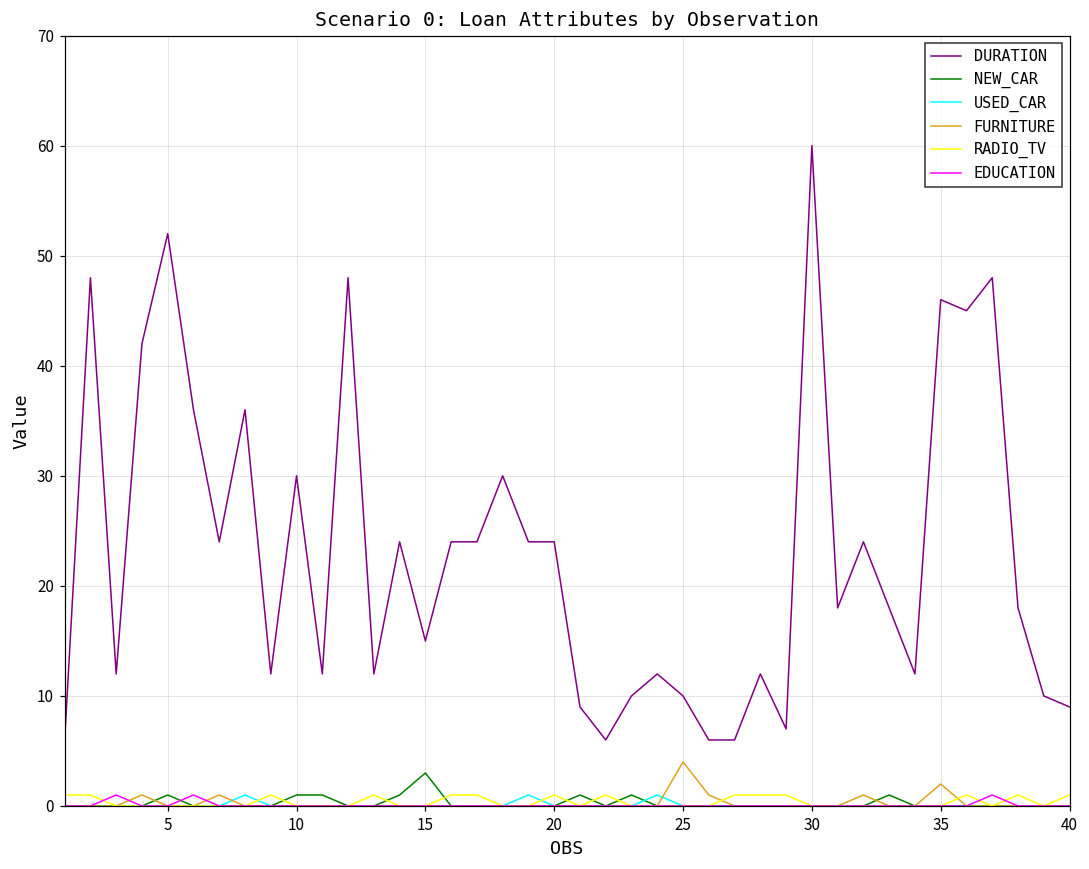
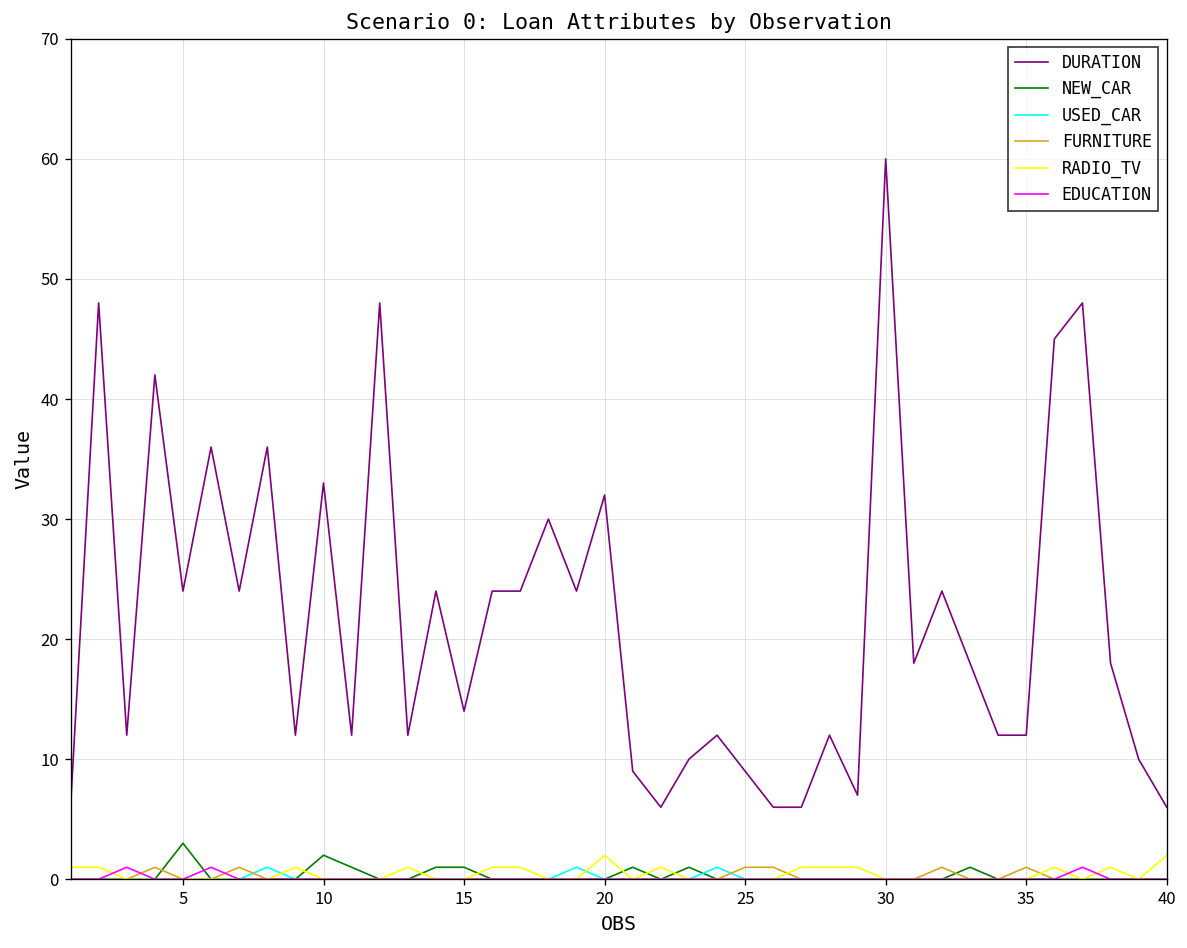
  {
    "DURATION": {
-     "5": 52,
-     "10": 30,
-     "15": 15,
-     "20": 24,
-     "25": 10,
+     "5": 24,
+     "10": 33,
+     "15": 14,
+     "20": 32,
+     "25": 9,
      "30": 60,
-     "35": 46,
-     "40": 9
+     "35": 12,
+     "40": 6
    },
    "NEW_CAR": {
-     "5": 1,
-     "10": 1,
-     "15": 3
+     "5": 3,
+     "10": 2,
+     "15": 1
    },
    "FURNITURE": {
-     "25": 4,
-     "35": 2
+     "25": 1,
+     "35": 1
    },
    "RADIO_TV": {
-     "20": 1,
-     "40": 1
+     "20": 2,
+     "40": 2
    }
  }
